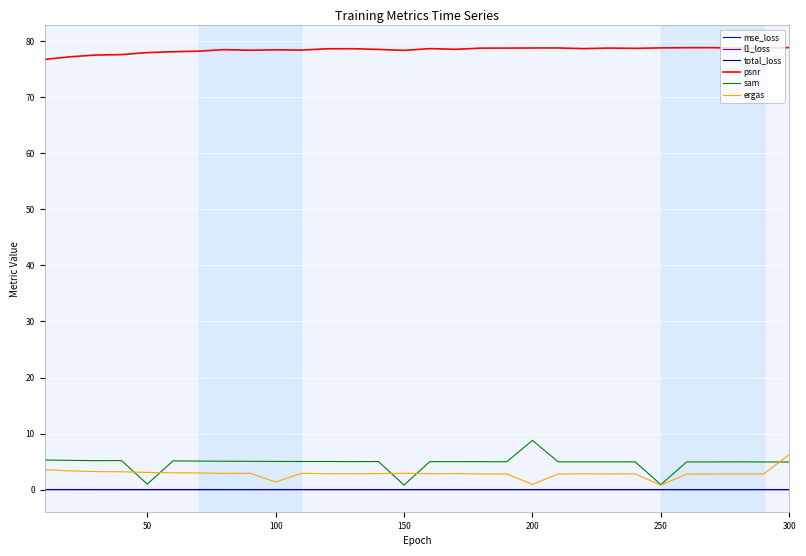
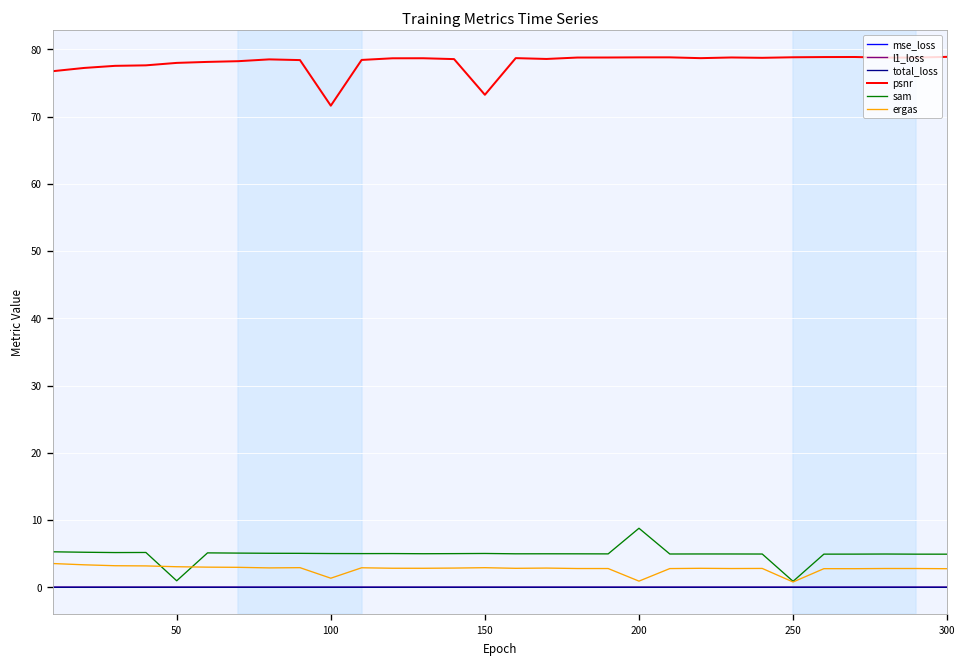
  {
    "total_loss": {
      "50": 0,
      "100": 0,
      "150": 0,
      "200": 0,
      "250": 0,
      "300": 0
    },
    "psnr": {
      "50": 78,
-     "100": 78,
-     "150": 78,
+     "100": 72,
+     "150": 73,
      "200": 79,
      "250": 79,
      "300": 79
    },
    "sam": {
      "50": 1,
      "100": 5,
-     "150": 1,
+     "150": 5,
      "200": 9,
      "300": 5
    },
    "ergas": {
      "50": 3,
      "100": 1,
      "150": 3,
      "200": 1,
-     "300": 6
+     "300": 3
    }
  }
